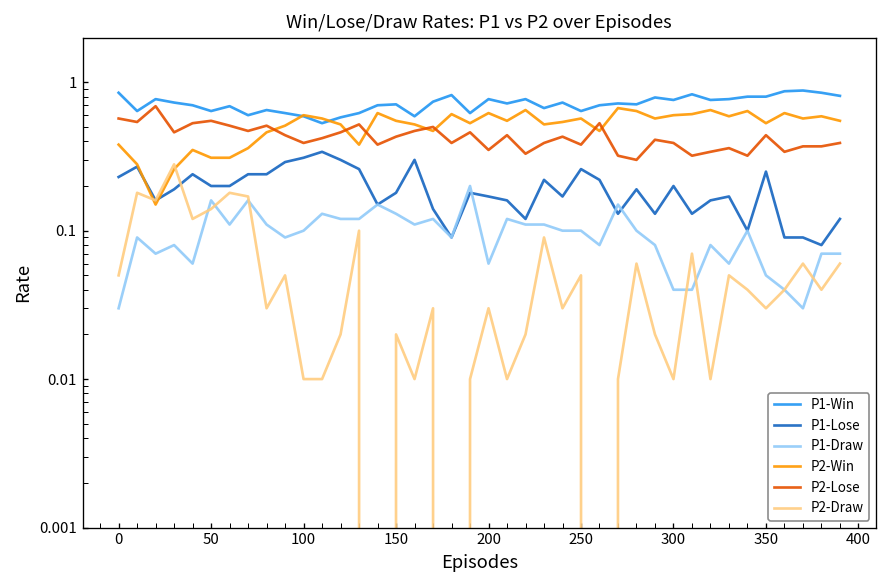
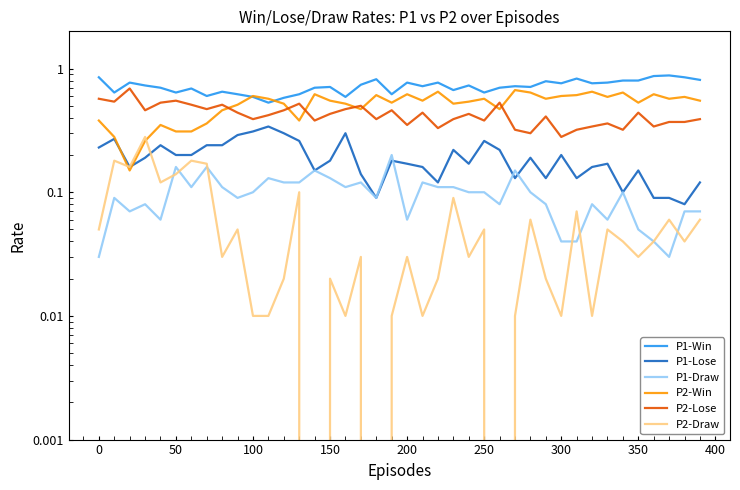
  {
    "P1-Win": {
      "0": 0.9,
      "50": 0.6,
      "150": 0.7,
      "200": 0.8,
      "250": 0.6,
      "300": 0.8,
      "350": 0.8
    },
    "P1-Lose": {
      "0": 0.23,
      "50": 0.20,
      "100": 0.31,
      "150": 0.18,
      "200": 0.17,
      "250": 0.26,
      "300": 0.20,
-     "350": 0.25
+     "350": 0.15
    },
    "P1-Draw": {
      "0": 0.03,
      "50": 0.16,
      "100": 0.10,
      "150": 0.13,
      "200": 0.06,
      "250": 0.10,
      "300": 0.04,
      "350": 0.05
    },
    "P2-Win": {
      "0": 0.38,
      "50": 0.31,
      "150": 0.6,
      "200": 0.6,
      "250": 0.6,
      "300": 0.6,
      "350": 0.53
    },
    "P2-Lose": {
      "0": 0.6,
      "50": 0.6,
      "100": 0.39,
      "150": 0.43,
      "200": 0.35,
      "250": 0.38,
-     "300": 0.39,
+     "300": 0.28,
      "350": 0.44
    },
    "P2-Draw": {
      "0": 0.05,
      "50": 0.14,
      "100": 0.01,
      "150": 0.02,
      "200": 0.03,
      "250": 0.05,
      "300": 0.01,
      "350": 0.03
    }
  }
